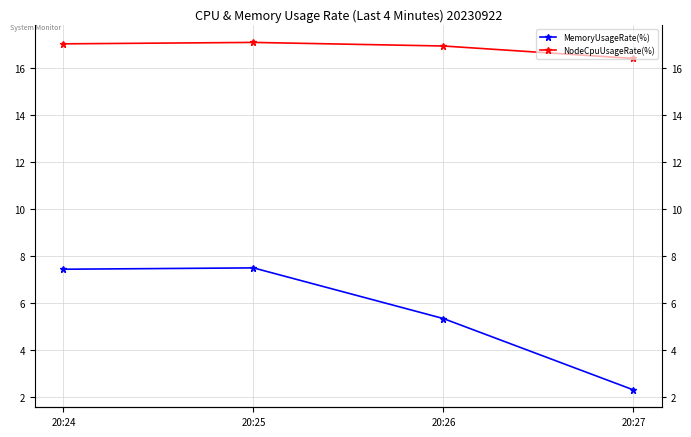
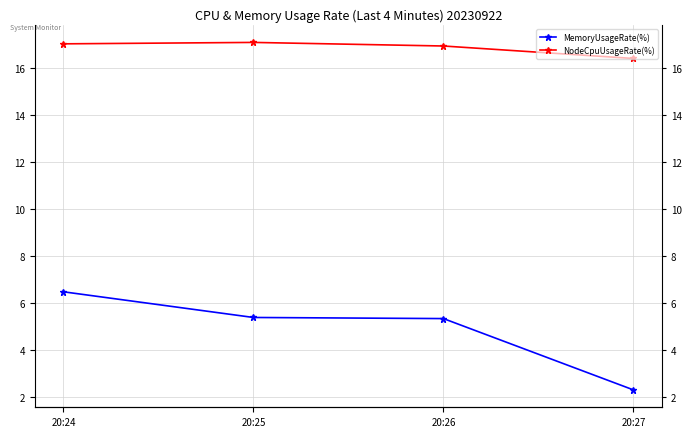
  {
    "MemoryUsageRate(%)": {
-     "20:24": 7.4,
-     "20:25": 7.5,
+     "20:24": 6.5,
+     "20:25": 5.4,
      "20:26": 5.3,
      "20:27": 2.3
    },
    "NodeCpuUsageRate(%)": {
      "20:24": 17.0,
      "20:25": 17.1,
      "20:26": 17.0
    }
  }
